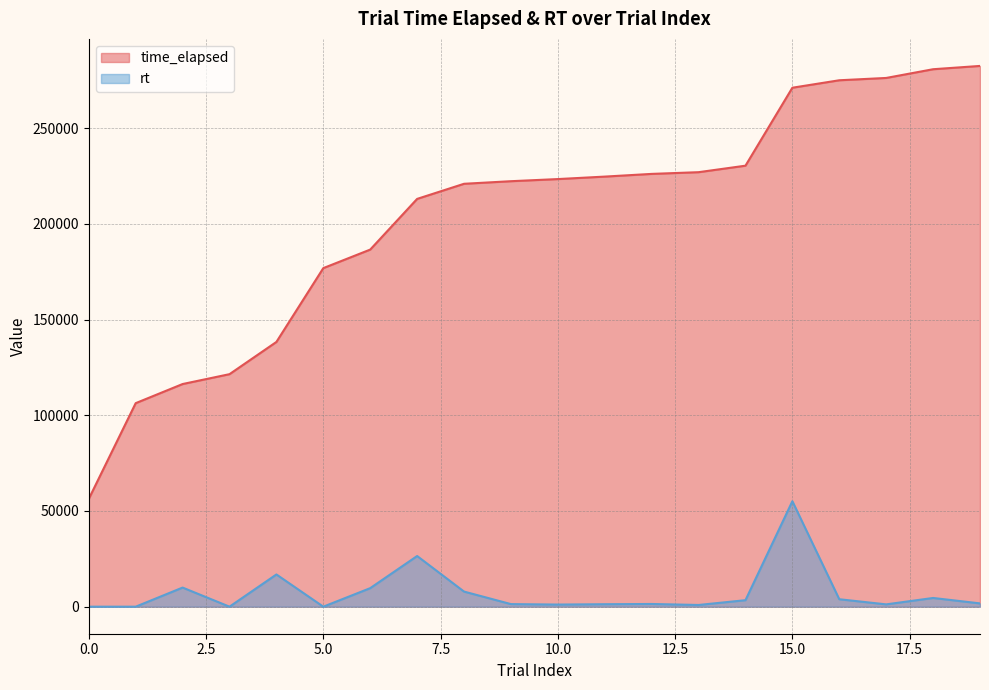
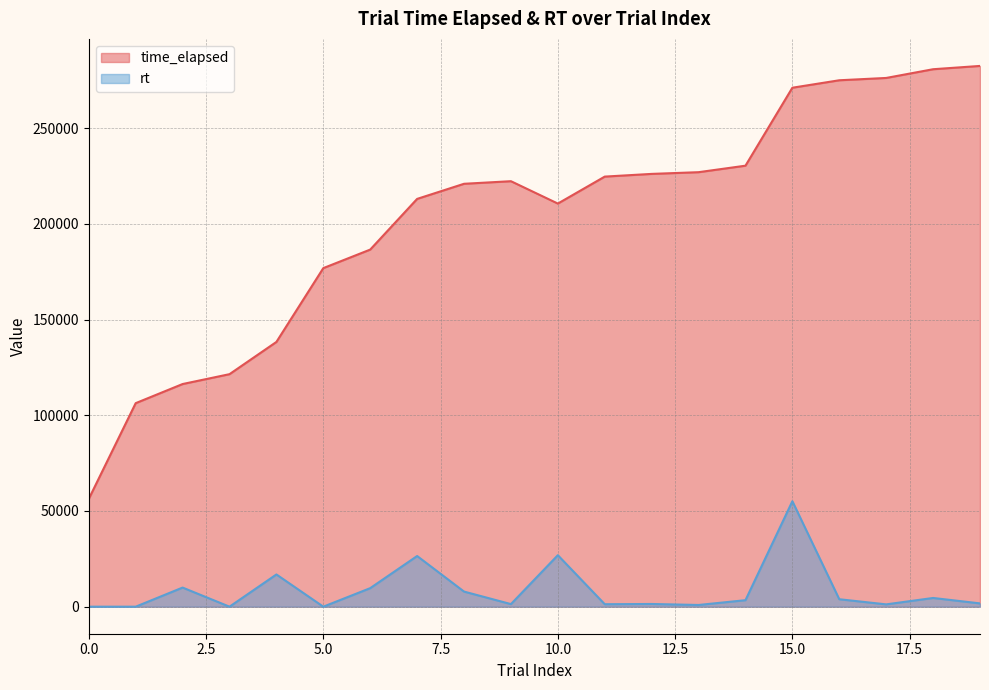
  {
    "time_elapsed": {
      "0.0": 56000,
      "5.0": 177000,
-     "10.0": 223000,
+     "10.0": 211000,
      "15.0": 271000
    },
    "rt": {
      "0.0": 0,
      "5.0": 0,
-     "10.0": 1000,
+     "10.0": 27000,
      "15.0": 55000
    }
  }
